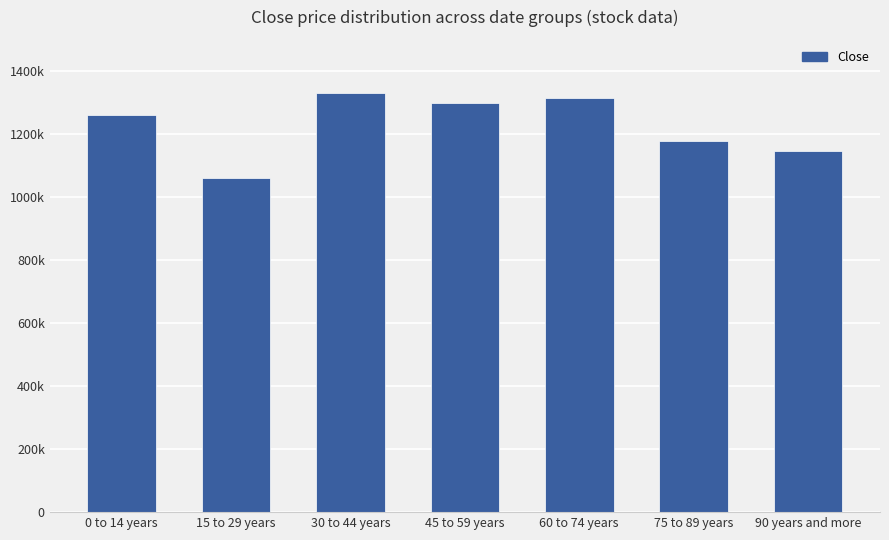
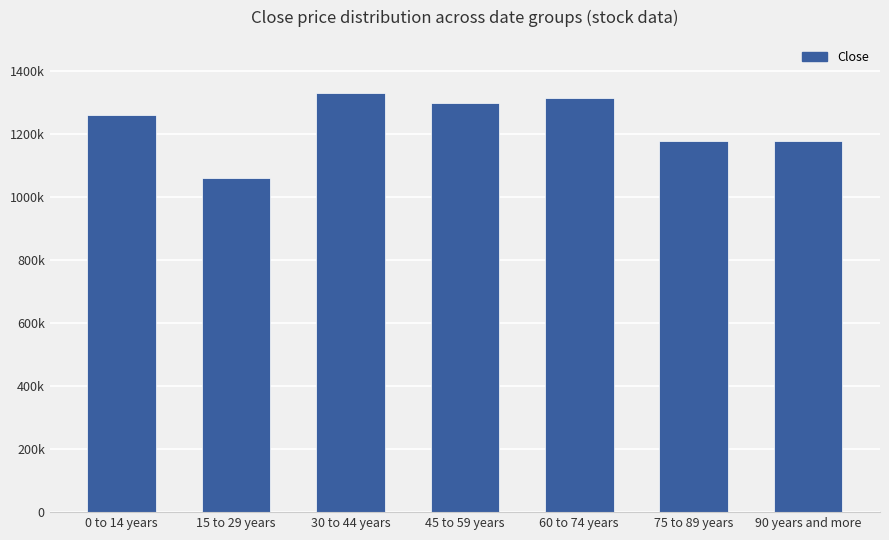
  {
    "0 to 14 years": 1260000,
    "15 to 29 years": 1060000,
    "30 to 44 years": 1330000,
    "45 to 59 years": 1300000,
    "60 to 74 years": 1320000,
    "75 to 89 years": 1180000,
-   "90 years and more": 1150000
+   "90 years and more": 1180000
  }
